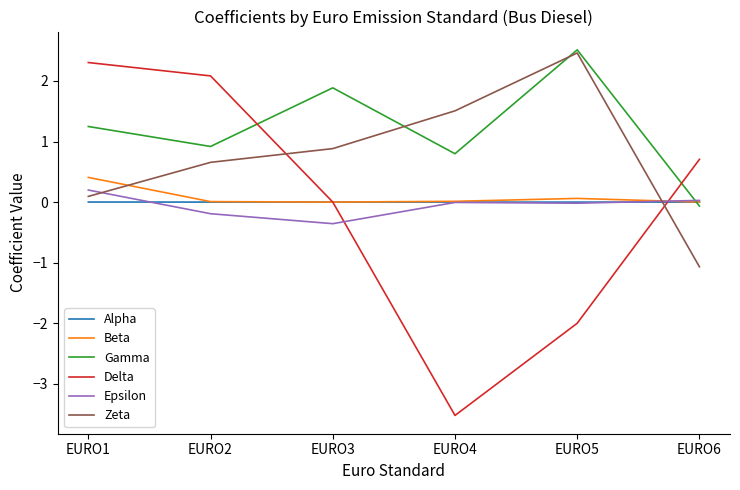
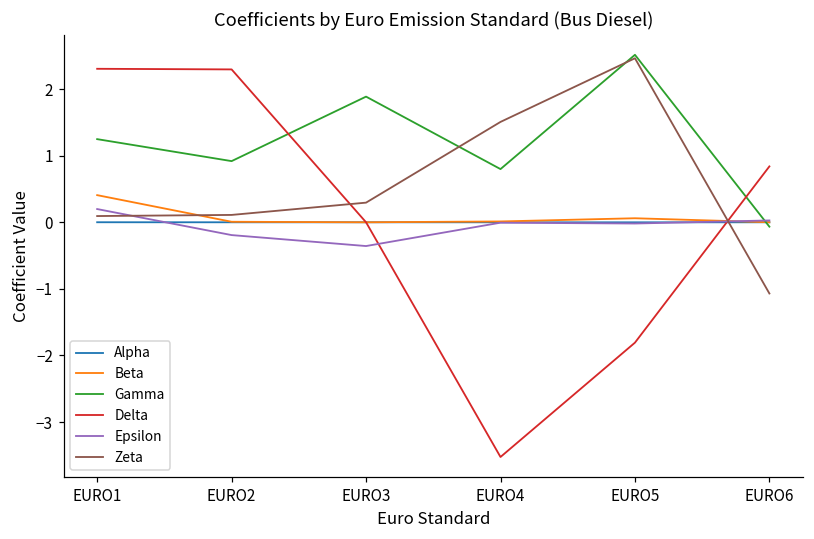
  {
    "Alpha": {
      "EURO1": 0.0
    },
    "Beta": {
      "EURO1": 0.4,
      "EURO5": 0.1
    },
    "Gamma": {
      "EURO1": 1.2,
      "EURO2": 0.9,
      "EURO3": 1.9,
      "EURO4": 0.8,
      "EURO5": 2.5,
      "EURO6": -0.1
    },
    "Delta": {
      "EURO1": 2.3,
-     "EURO2": 2.1,
+     "EURO2": 2.3,
      "EURO4": -3.5,
-     "EURO5": -2.0,
-     "EURO6": 0.7
+     "EURO5": -1.8,
+     "EURO6": 0.8
    },
    "Epsilon": {
      "EURO1": 0.2,
      "EURO2": -0.2,
      "EURO3": -0.4
    },
    "Zeta": {
      "EURO1": 0.1,
-     "EURO2": 0.7,
-     "EURO3": 0.9,
+     "EURO2": 0.1,
+     "EURO3": 0.3,
      "EURO4": 1.5,
      "EURO5": 2.5,
      "EURO6": -1.1
    }
  }
